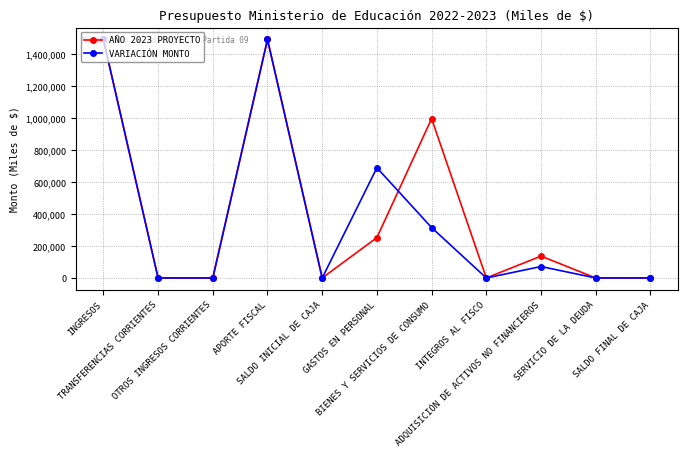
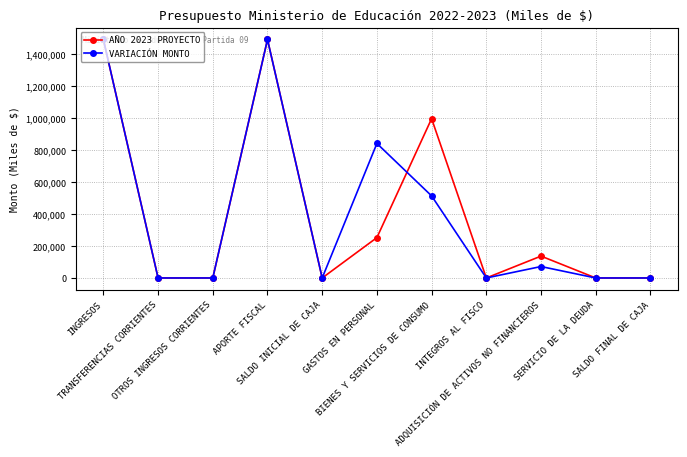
  {
    "AÑO 2023 PROYECTO": {
      "GASTOS EN PERSONAL": "250,000",
      "BIENES Y SERVICIOS DE CONSUMO": "1,000,000",
      "ADQUISICIÓN DE ACTIVOS NO FINANCIEROS": "140,000"
    },
    "VARIACIÓN MONTO": {
-     "GASTOS EN PERSONAL": "690,000",
-     "BIENES Y SERVICIOS DE CONSUMO": "320,000",
+     "GASTOS EN PERSONAL": "840,000",
+     "BIENES Y SERVICIOS DE CONSUMO": "510,000",
      "ADQUISICIÓN DE ACTIVOS NO FINANCIEROS": "70,000"
    }
  }
